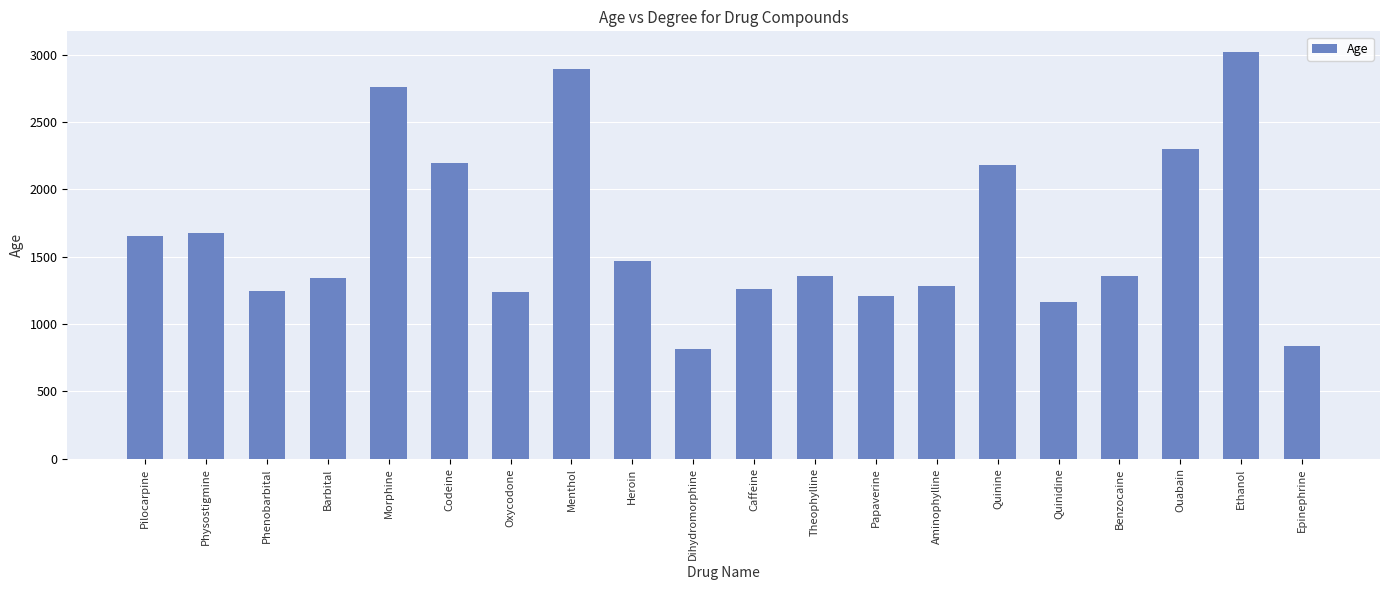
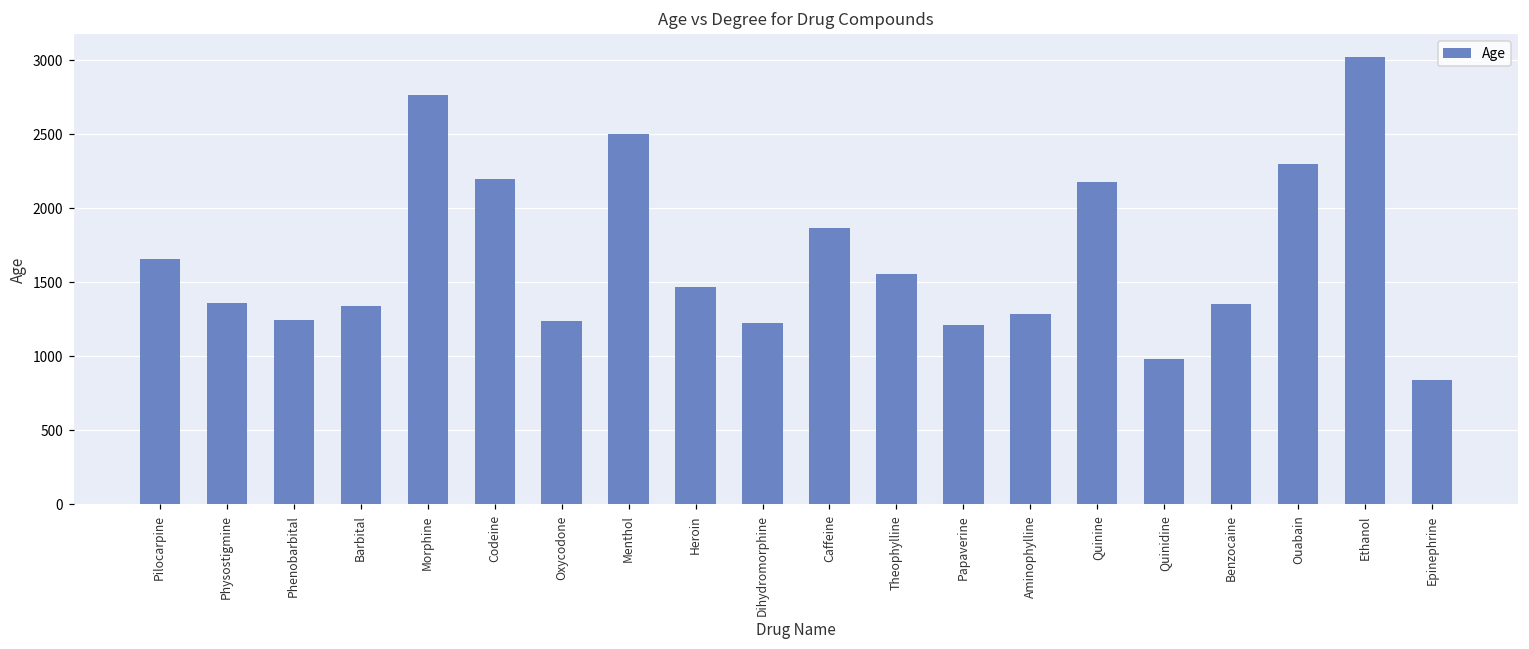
  {
    "Pilocarpine": 1660,
-   "Physostigmine": 1680,
+   "Physostigmine": 1360,
    "Phenobarbital": 1250,
    "Barbital": 1340,
    "Morphine": 2760,
    "Codeine": 2200,
    "Oxycodone": 1240,
-   "Menthol": 2890,
+   "Menthol": 2500,
    "Heroin": 1470,
-   "Dihydromorphine": 810,
-   "Caffeine": 1260,
-   "Theophylline": 1360,
+   "Dihydromorphine": 1220,
+   "Caffeine": 1870,
+   "Theophylline": 1560,
    "Papaverine": 1210,
    "Aminophylline": 1280,
    "Quinine": 2180,
-   "Quinidine": 1160,
+   "Quinidine": 980,
    "Benzocaine": 1360,
    "Ouabain": 2300,
    "Ethanol": 3020,
    "Epinephrine": 840
  }
